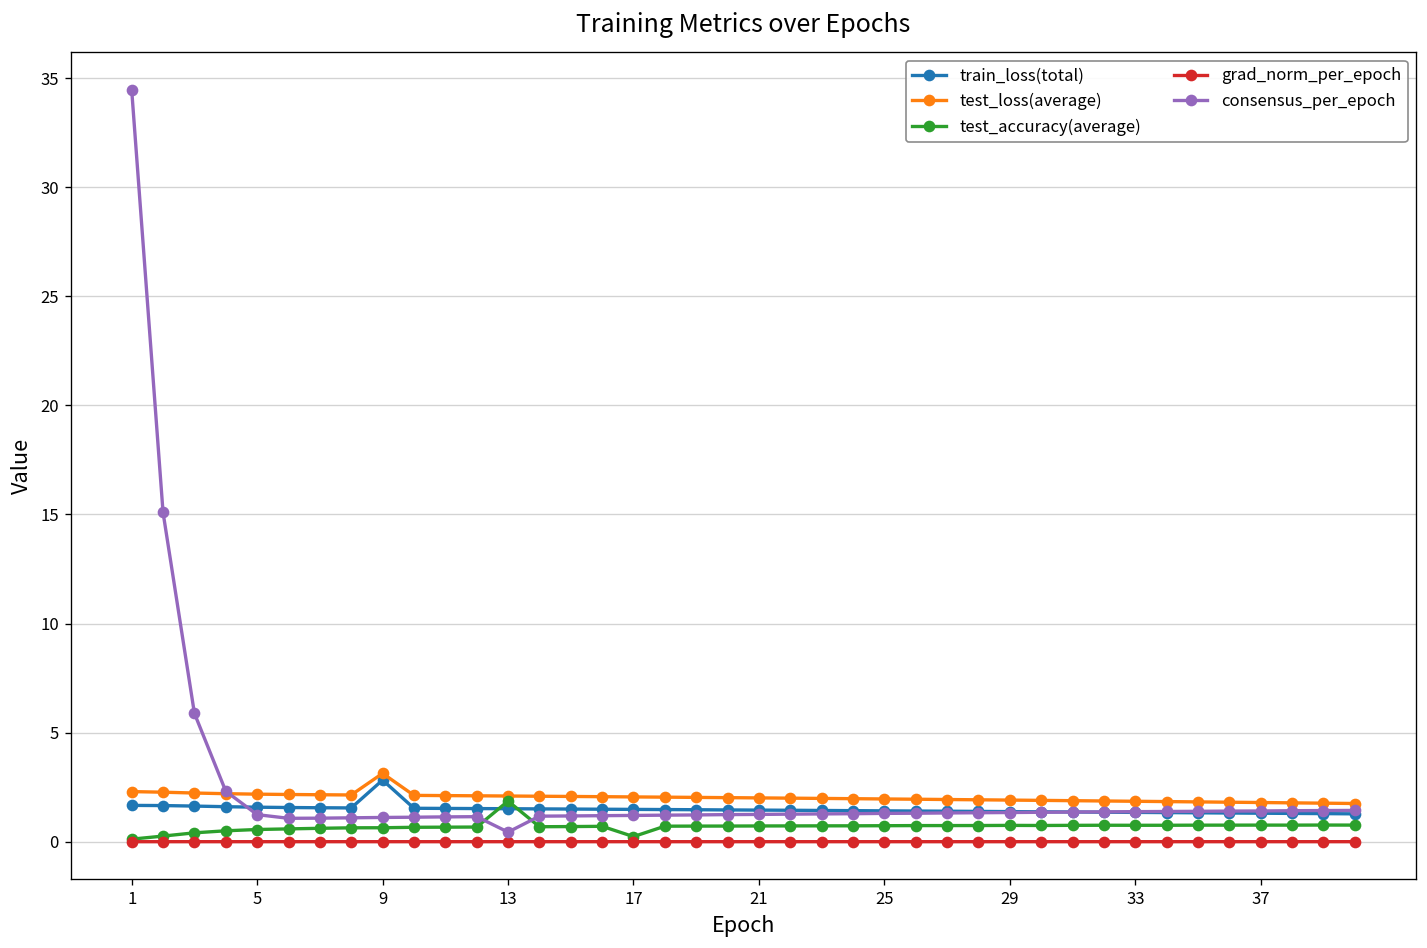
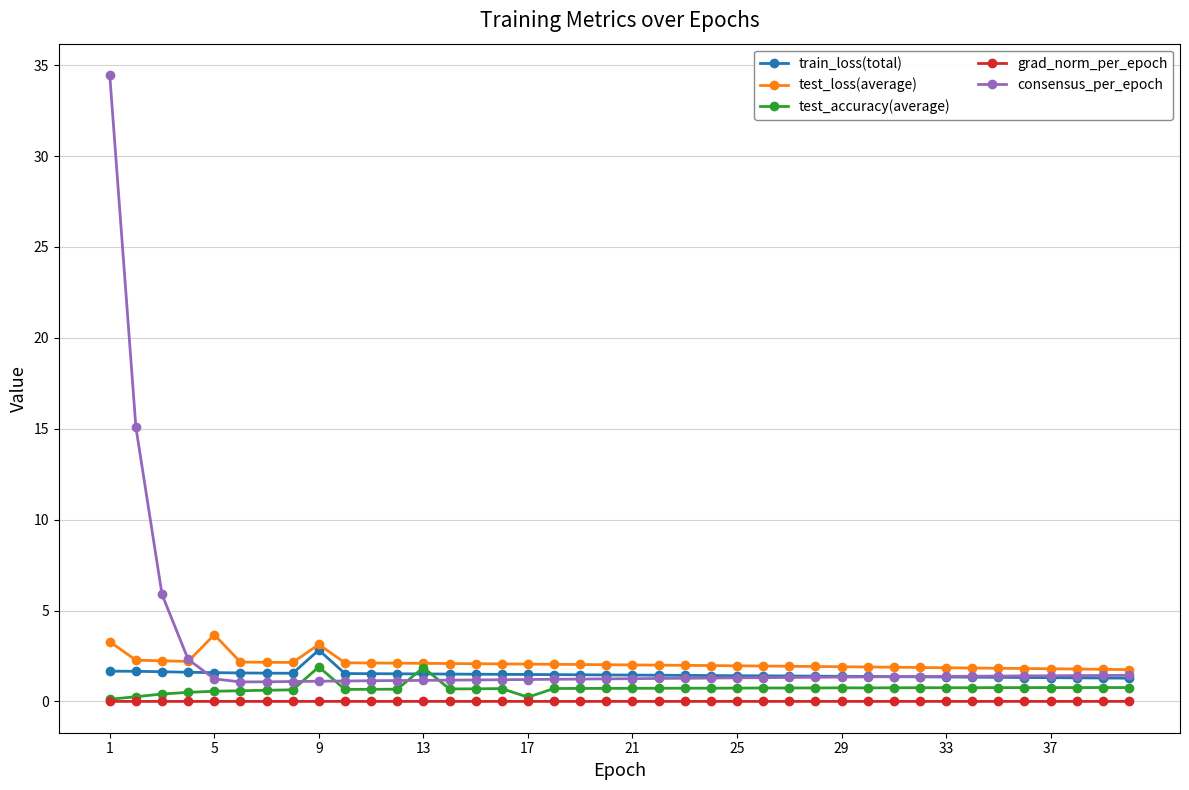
  {
    "train_loss(total)": {
      "1": 1.7,
      "5": 1.6,
      "9": 2.8,
      "13": 1.5,
      "17": 1.5,
      "21": 1.4
    },
    "test_loss(average)": {
-     "1": 2.3,
-     "5": 2.2,
+     "1": 3.3,
+     "5": 3.7,
      "9": 3.1,
      "13": 2.1,
      "17": 2.1,
      "21": 2.0,
      "25": 2.0,
      "29": 1.9,
      "33": 1.9,
      "37": 1.8
    },
    "test_accuracy(average)": {
      "5": 0.6,
-     "9": 0.6,
+     "9": 1.9,
      "13": 1.9,
      "17": 0.2,
      "21": 0.7,
      "25": 0.7,
      "29": 0.7,
      "33": 0.8,
      "37": 0.8
    },
    "grad_norm_per_epoch": {
      "5": 0.0,
      "9": 0.0,
      "13": 0.0,
      "17": 0.0,
      "21": 0.0,
      "25": 0.0,
      "29": 0.0,
      "33": 0.0,
      "37": 0.0
    },
    "consensus_per_epoch": {
      "1": 34.5,
      "5": 1.2,
      "9": 1.1,
-     "13": 0.4,
+     "13": 1.2,
      "17": 1.2,
      "21": 1.2
    }
  }
